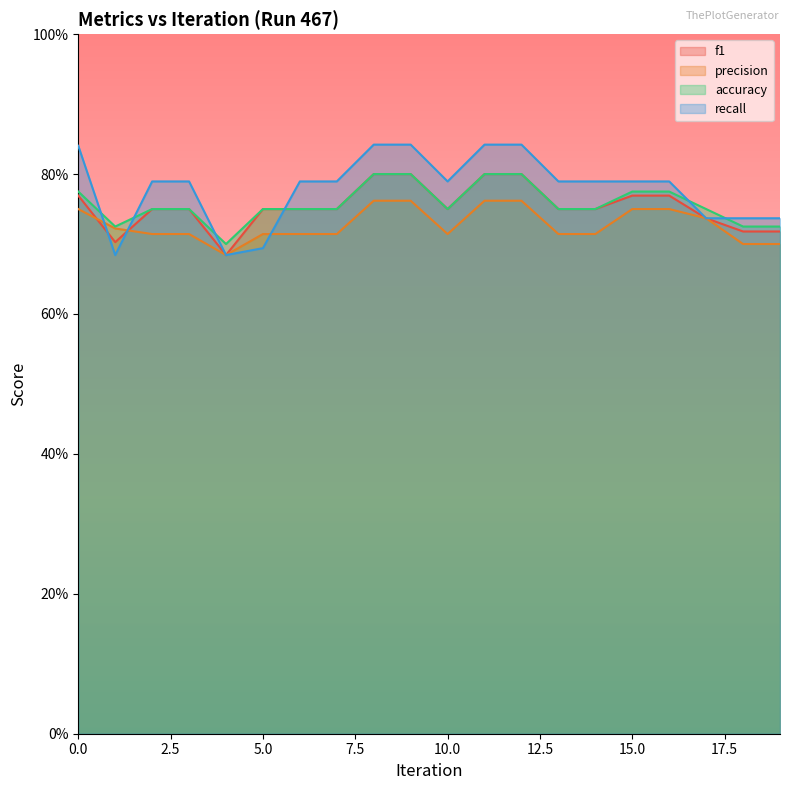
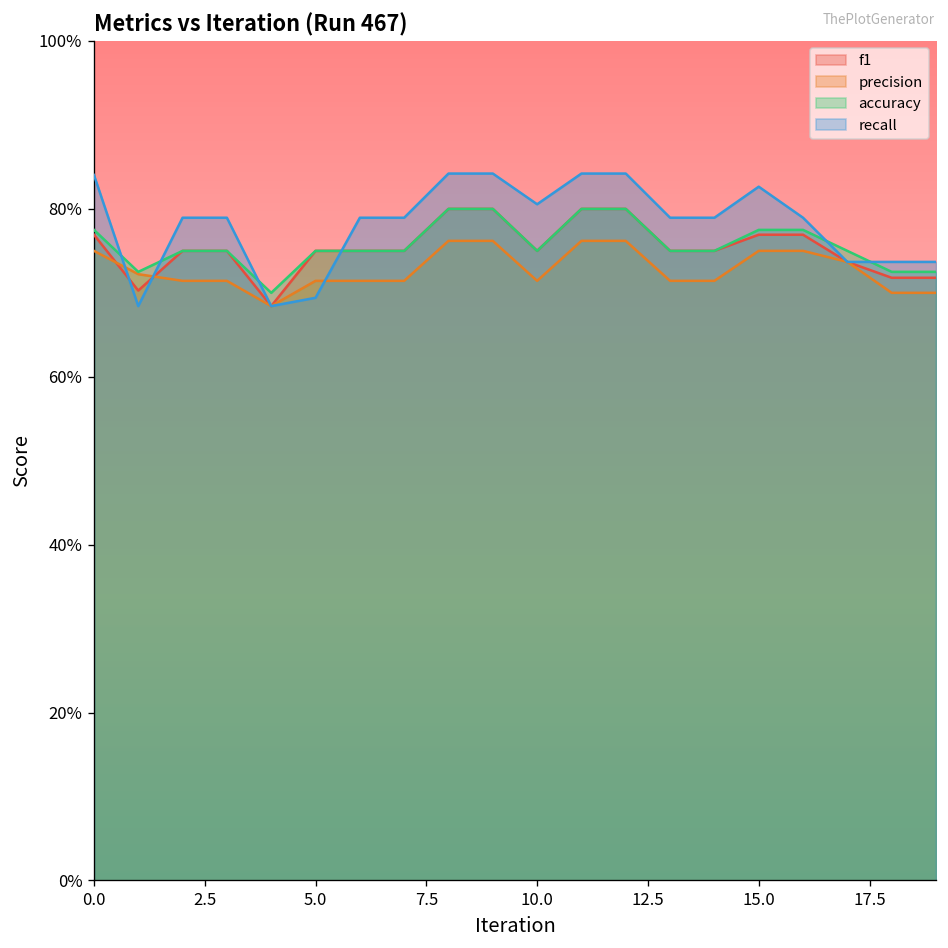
  {
    "accuracy": {
      "0.0": "78%",
      "15.0": "78%"
    },
    "recall": {
      "0.0": "84%",
      "5.0": "69%",
-     "10.0": "79%",
-     "15.0": "79%"
+     "10.0": "81%",
+     "15.0": "83%"
    }
  }
